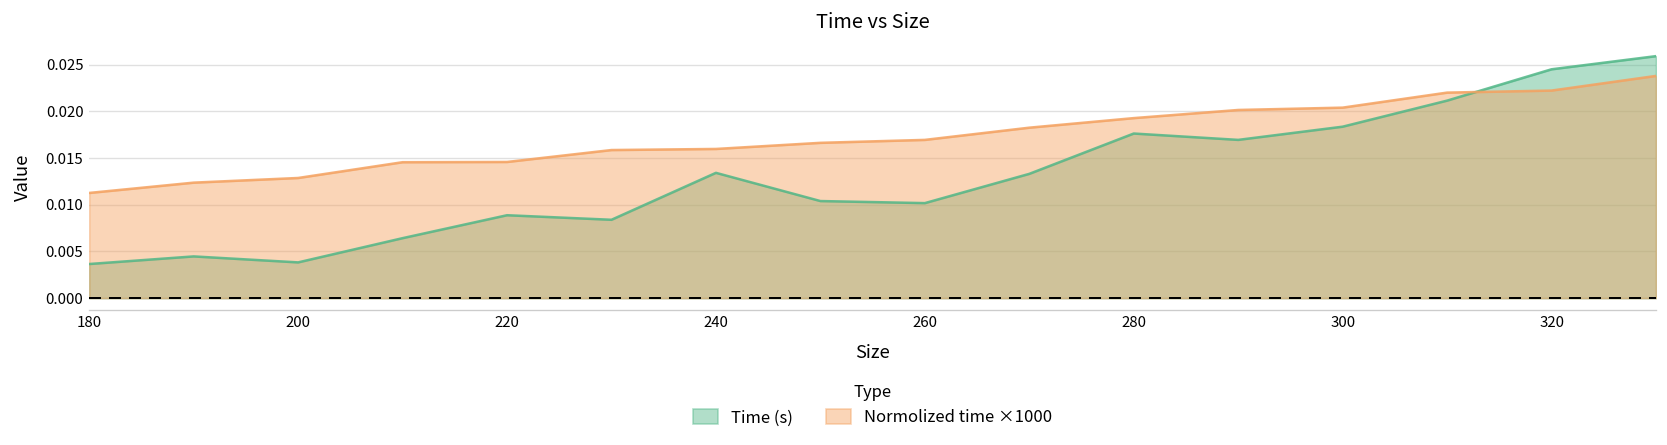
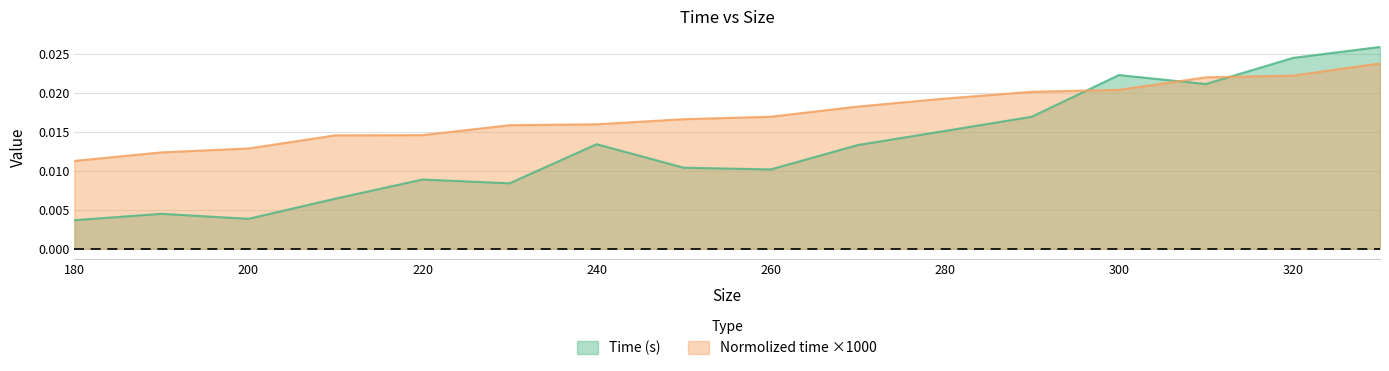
  {
    "Time (s)": {
      "180": 0.004,
      "200": 0.004,
      "220": 0.009,
      "240": 0.013,
      "260": 0.010,
-     "280": 0.018,
-     "300": 0.018,
+     "280": 0.015,
+     "300": 0.022,
      "320": 0.025
    },
    "Normolized time ×1000": {
      "180": 0.011,
      "200": 0.013,
      "220": 0.015,
      "240": 0.016,
      "260": 0.017,
      "280": 0.019,
      "300": 0.020,
      "320": 0.022
    }
  }
